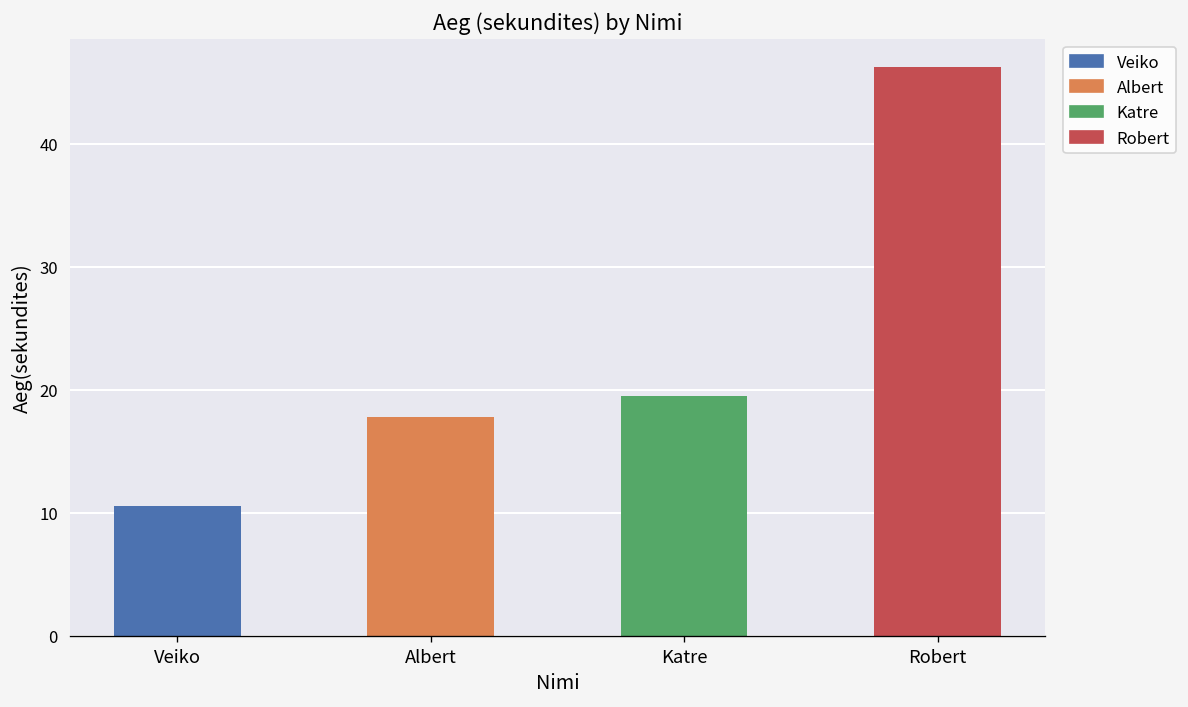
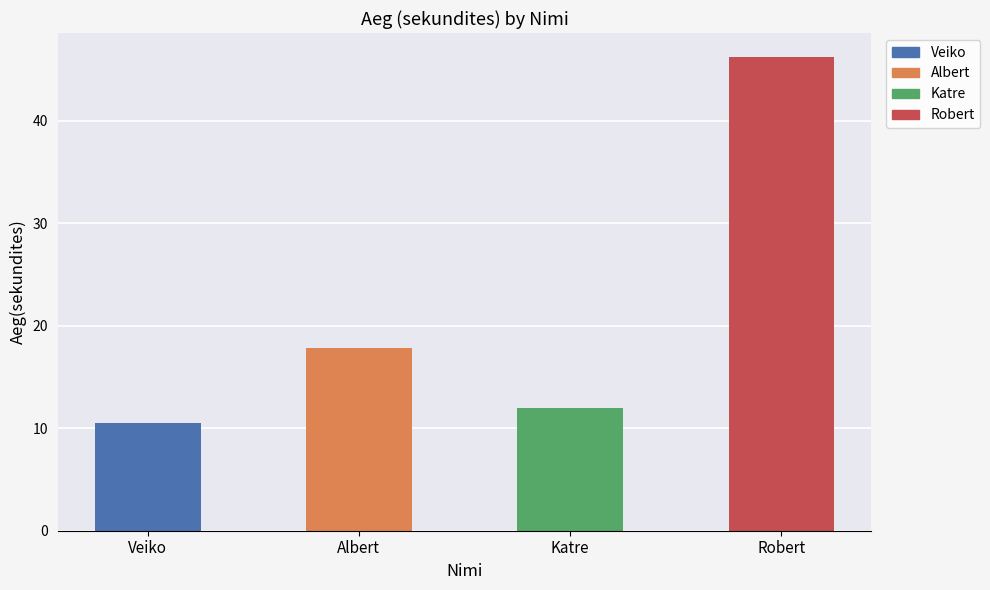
  {
    "Veiko": 10.5,
    "Albert": 17.8,
-   "Katre": 19.5,
+   "Katre": 11.9,
    "Robert": 46.2
  }
